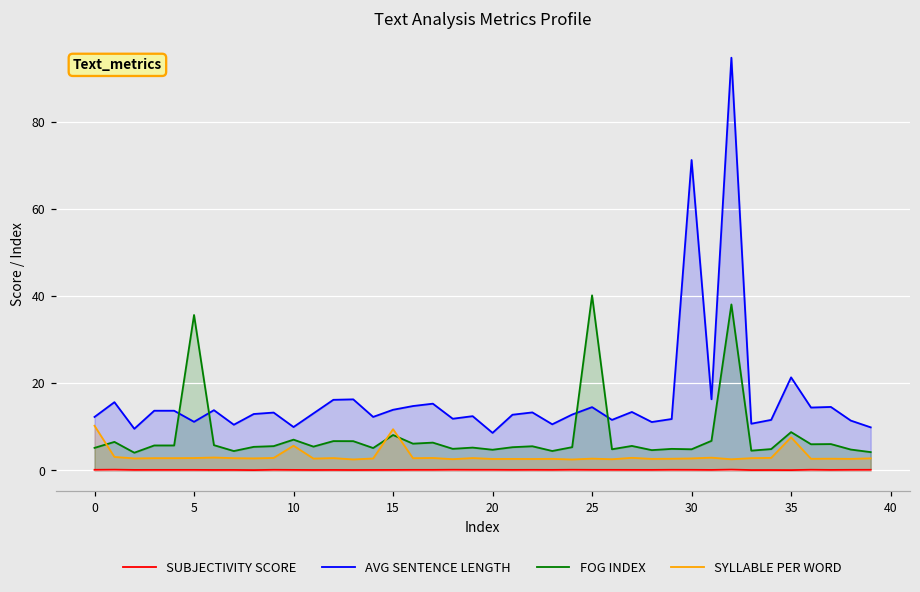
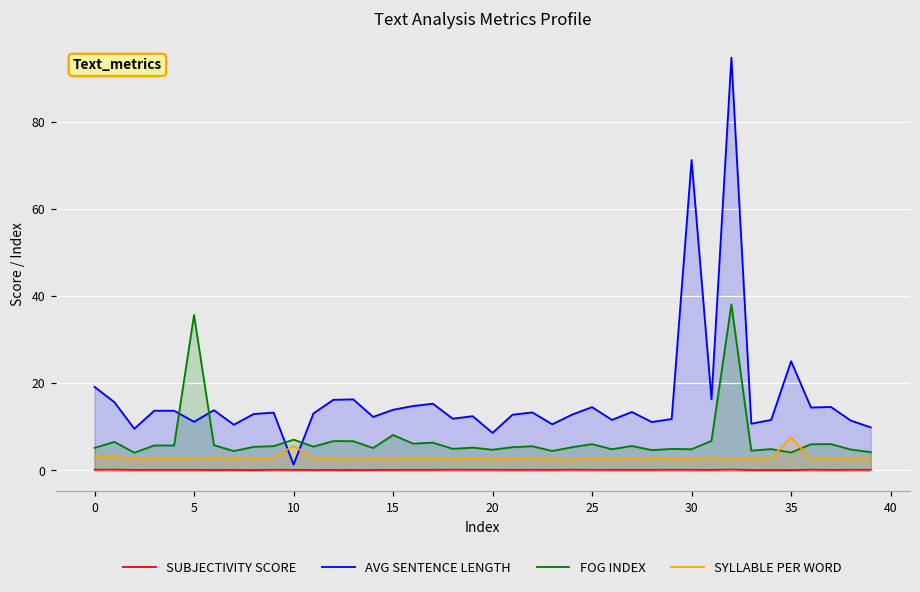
  {
    "SUBJECTIVITY SCORE": {
      "0": 0,
      "5": 0,
      "10": 0,
      "15": 0,
      "20": 0,
      "25": 0,
      "30": 0,
      "35": 0
    },
    "AVG SENTENCE LENGTH": {
-     "0": 12,
+     "0": 19,
      "5": 11,
-     "10": 10,
+     "10": 1,
      "15": 14,
      "20": 9,
      "25": 14,
      "30": 71,
-     "35": 21
+     "35": 25
    },
    "FOG INDEX": {
      "0": 5,
      "5": 36,
      "10": 7,
      "15": 8,
      "20": 5,
-     "25": 40,
+     "25": 6,
      "30": 5,
-     "35": 9
+     "35": 4
    },
    "SYLLABLE PER WORD": {
-     "0": 10,
+     "0": 3,
      "5": 3,
      "10": 6,
-     "15": 9,
+     "15": 2,
      "20": 3,
      "25": 3,
      "30": 3,
      "35": 8
    }
  }
